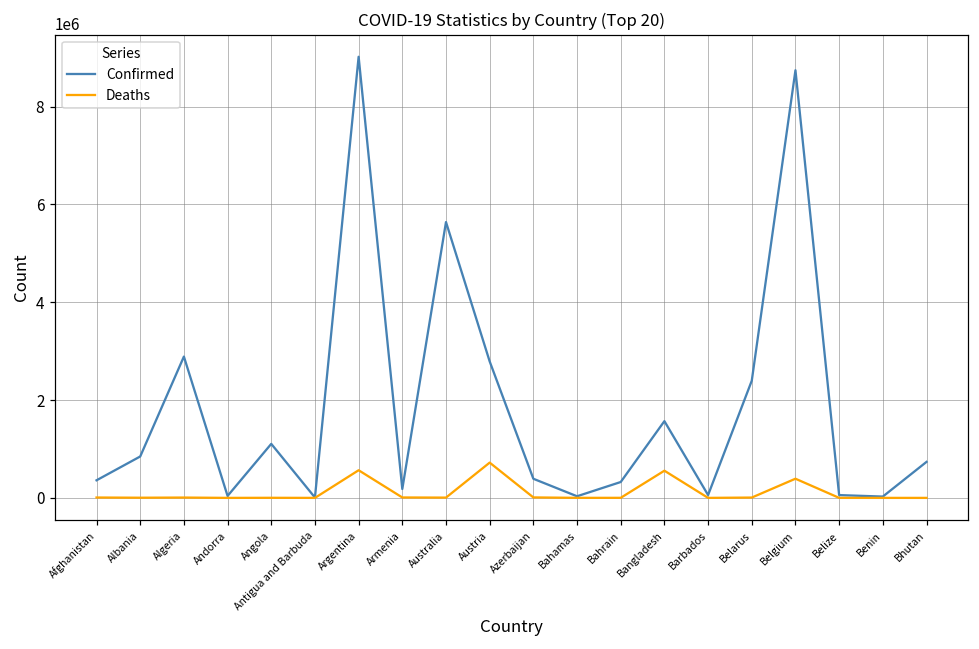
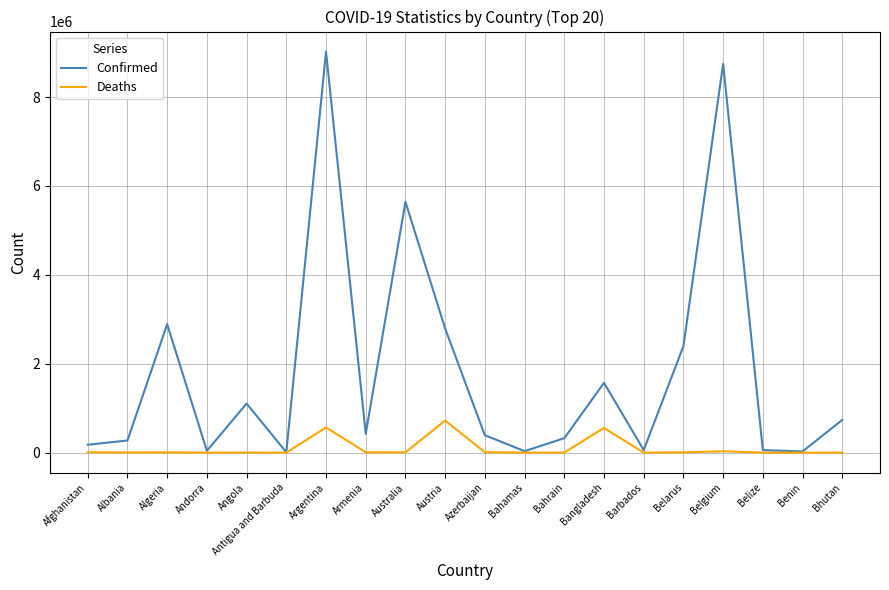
  {
    "Confirmed": {
-     "Afghanistan": 400000,
-     "Albania": 800000,
+     "Afghanistan": 200000,
+     "Albania": 300000,
      "Algeria": 2900000,
      "Angola": 1100000,
      "Argentina": 9000000,
-     "Armenia": 200000,
+     "Armenia": 400000,
      "Australia": 5600000,
      "Austria": 2800000,
      "Azerbaijan": 400000,
      "Bahrain": 300000,
      "Bangladesh": 1600000,
      "Barbados": 100000,
      "Belarus": 2400000,
      "Belgium": 8700000,
      "Bhutan": 700000
    },
    "Deaths": {
      "Afghanistan": 0,
      "Albania": 0,
      "Algeria": 0,
      "Angola": 0,
      "Argentina": 600000,
      "Armenia": 0,
      "Australia": 0,
      "Austria": 700000,
      "Azerbaijan": 0,
      "Bahrain": 0,
      "Bangladesh": 600000,
      "Barbados": 0,
      "Belarus": 0,
-     "Belgium": 400000,
+     "Belgium": 0,
      "Bhutan": 0
    }
  }
